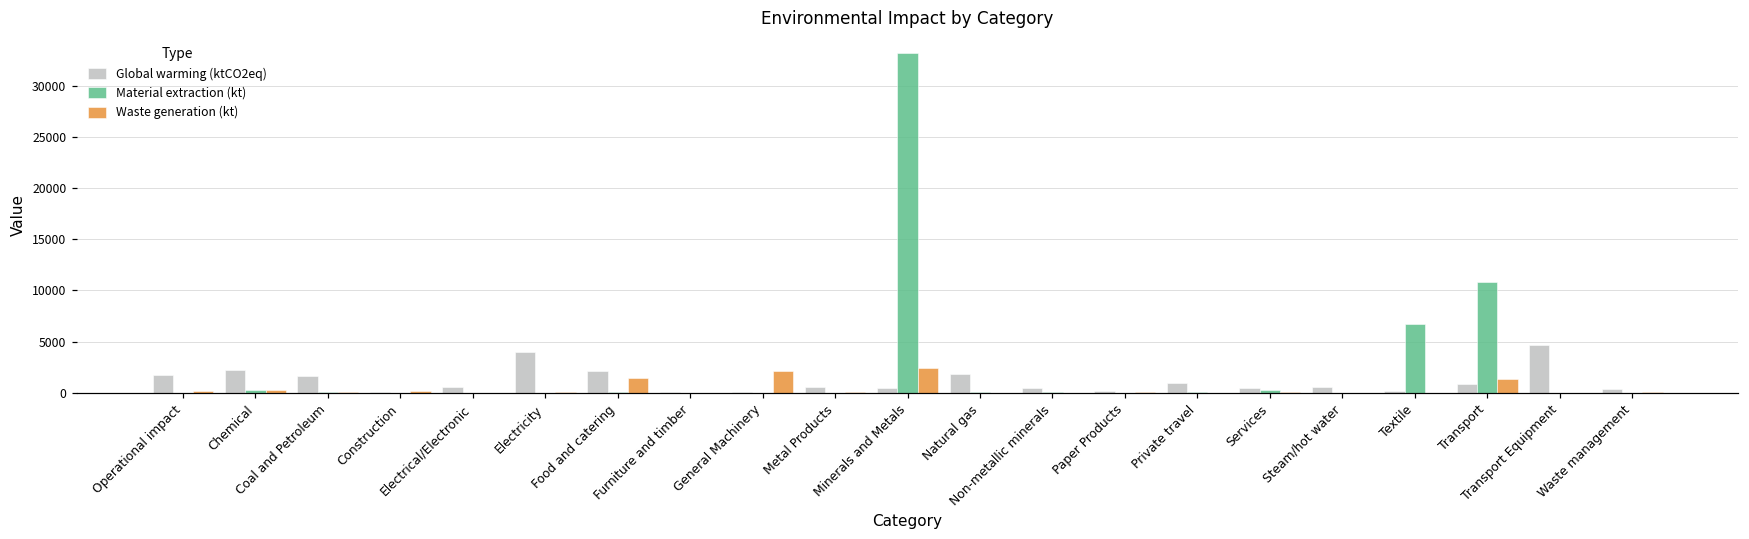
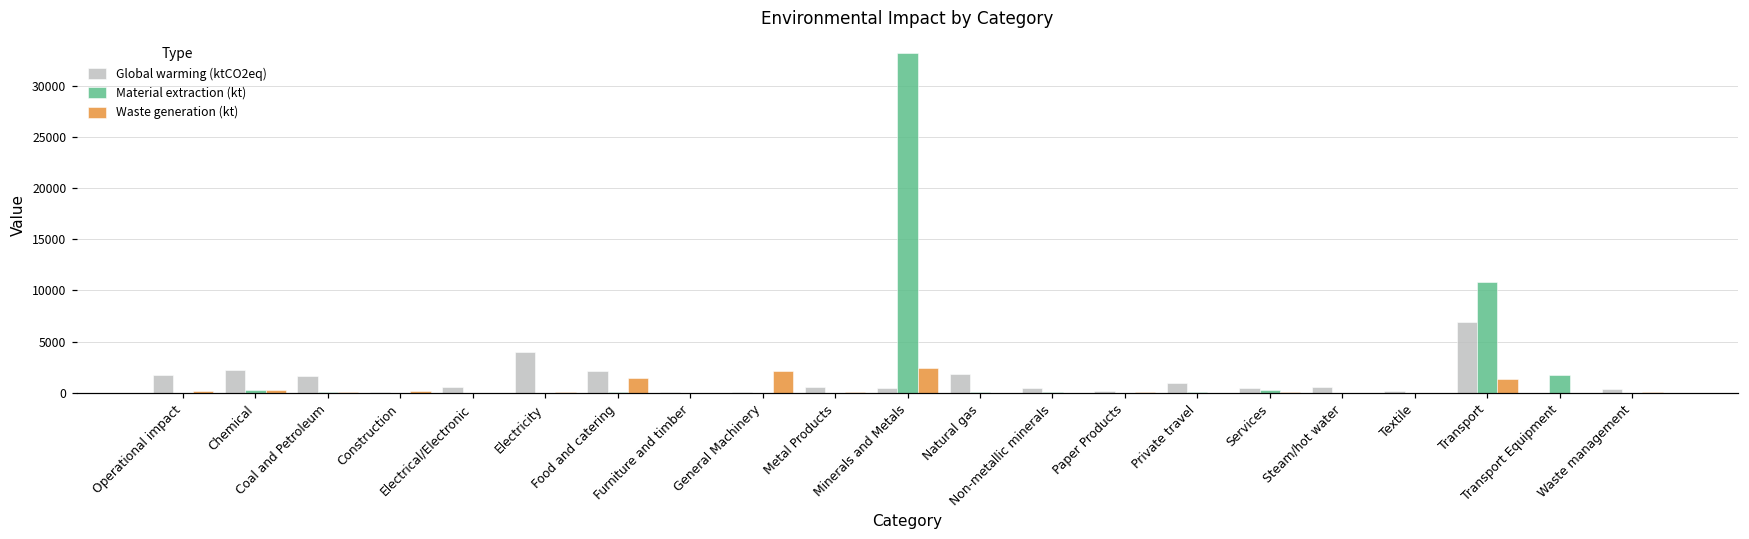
  {
    "Global warming (ktCO2eq)": {
      "Operational impact": 2000,
      "Chemical": 2000,
      "Coal and Petroleum": 2000,
      "Electrical/Electronic": 1000,
      "Electricity": 4000,
      "Food and catering": 2000,
      "Metal Products": 1000,
      "Minerals and Metals": 0,
      "Natural gas": 2000,
      "Non-metallic minerals": 0,
      "Private travel": 1000,
      "Services": 0,
      "Steam/hot water": 1000,
-     "Transport": 1000,
-     "Transport Equipment": 5000,
+     "Transport": 7000,
+     "Transport Equipment": 0,
      "Waste management": 0
    },
    "Material extraction (kt)": {
      "Operational impact": 0,
      "Minerals and Metals": 33000,
-     "Textile": 7000,
+     "Textile": 0,
      "Transport": 11000,
-     "Transport Equipment": 0
+     "Transport Equipment": 2000
    },
    "Waste generation (kt)": {
      "Food and catering": 1000,
      "General Machinery": 2000,
      "Minerals and Metals": 2000,
      "Private travel": 0,
      "Transport": 1000
    }
  }
